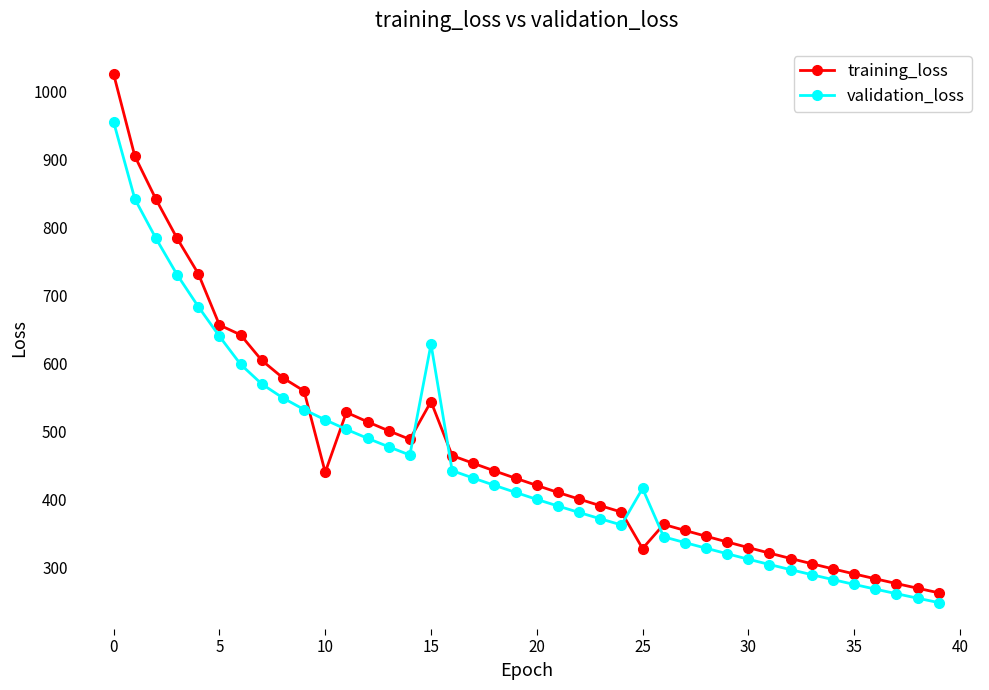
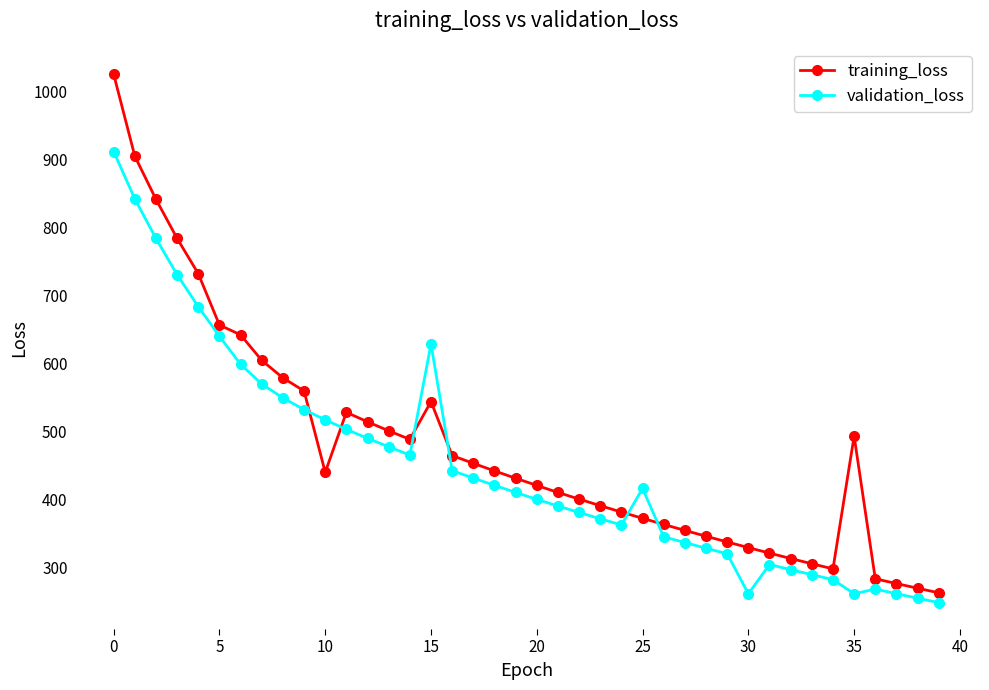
  {
    "training_loss": {
      "0": 1020,
      "5": 660,
      "10": 440,
      "15": 540,
      "20": 420,
-     "25": 330,
+     "25": 370,
      "30": 330,
-     "35": 290
+     "35": 490
    },
    "validation_loss": {
-     "0": 950,
+     "0": 910,
      "5": 640,
      "10": 520,
      "15": 630,
      "20": 400,
      "25": 420,
-     "30": 310,
-     "35": 270
+     "30": 260,
+     "35": 260
    }
  }
